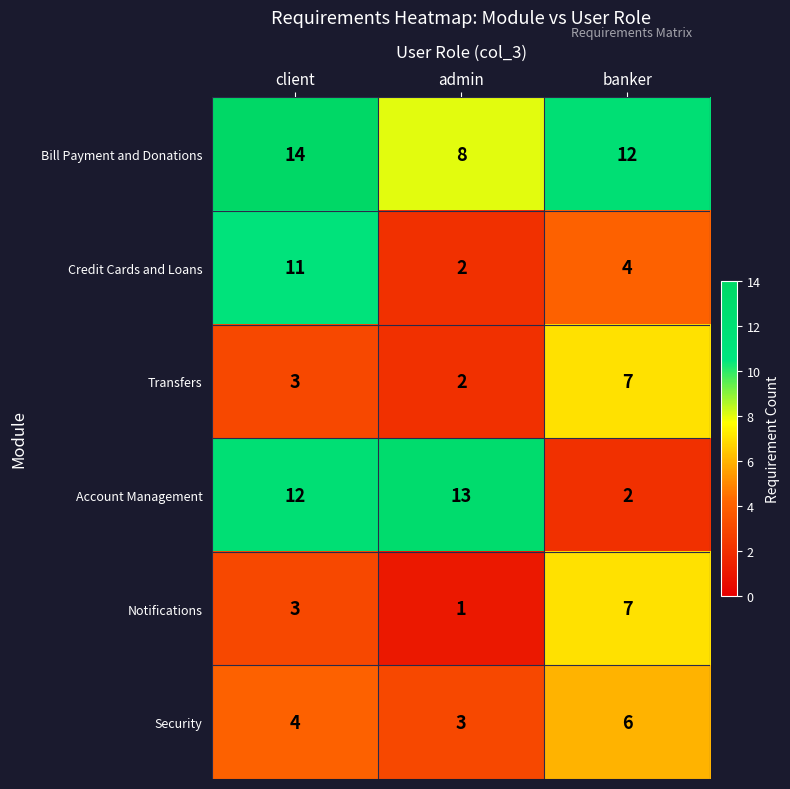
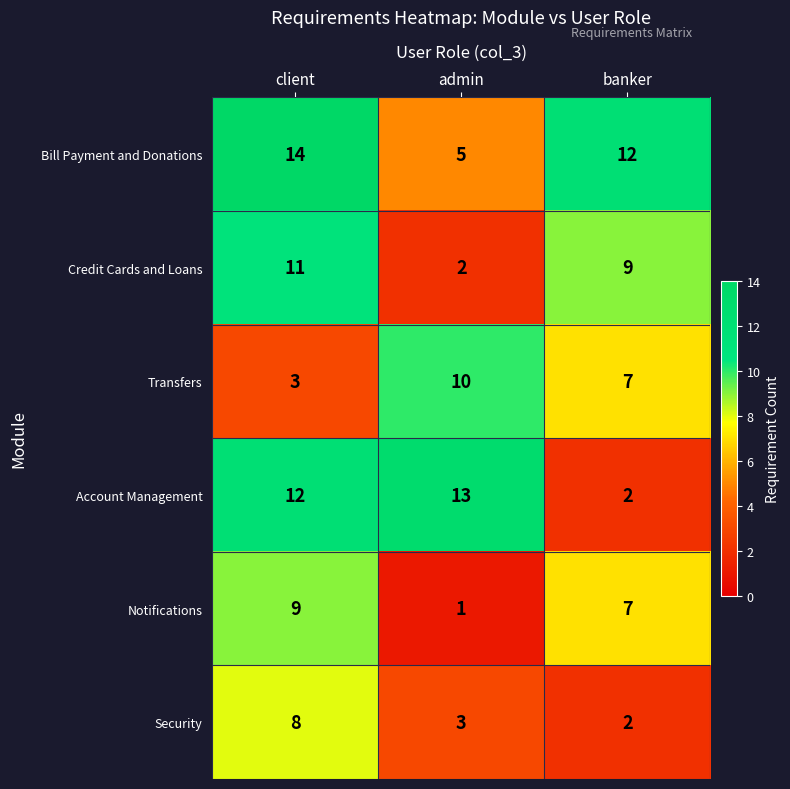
  {
    "Bill Payment and Donations": {
      "client": 14,
-     "admin": 8,
+     "admin": 5,
      "banker": 12
    },
    "Credit Cards and Loans": {
      "client": 11,
      "admin": 2,
-     "banker": 4
+     "banker": 9
    },
    "Transfers": {
      "client": 3,
-     "admin": 2,
+     "admin": 10,
      "banker": 7
    },
    "Account Management": {
      "client": 12,
      "admin": 13,
      "banker": 2
    },
    "Notifications": {
-     "client": 3,
+     "client": 9,
      "admin": 1,
      "banker": 7
    },
    "Security": {
-     "client": 4,
+     "client": 8,
      "admin": 3,
-     "banker": 6
+     "banker": 2
    }
  }
